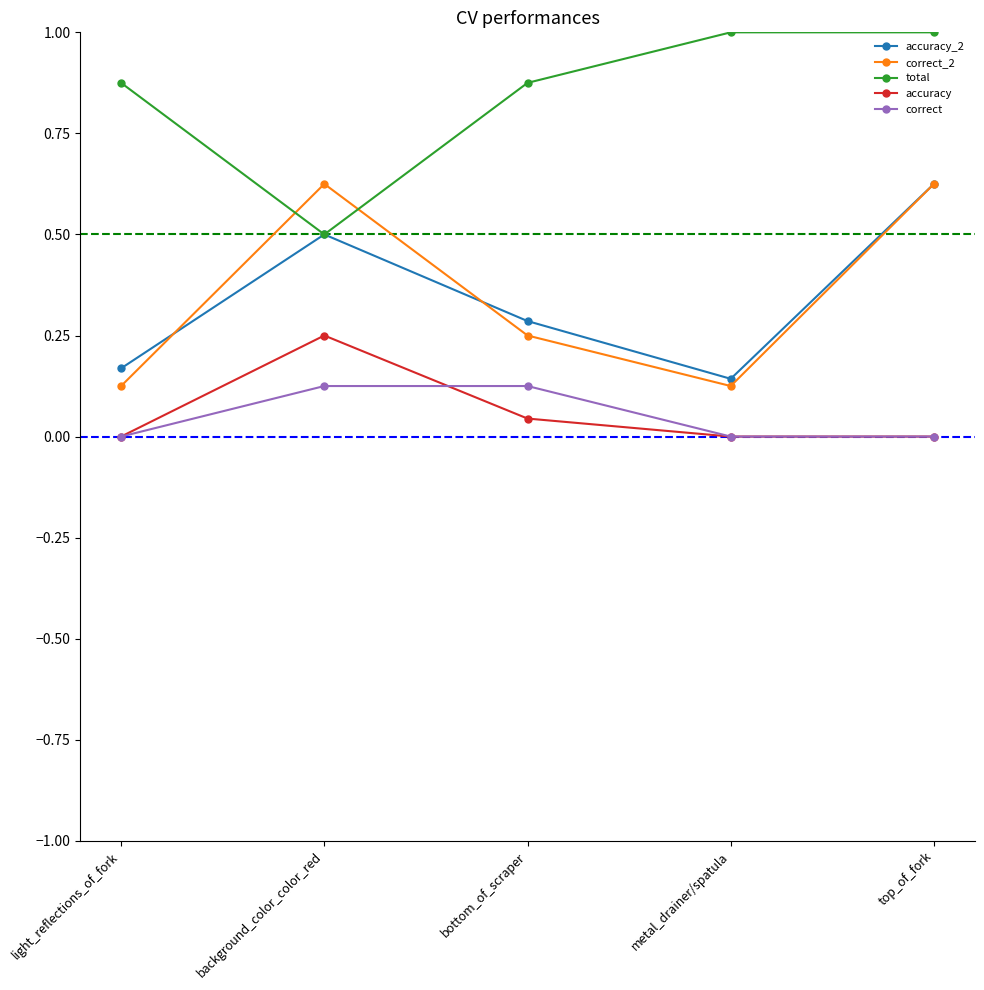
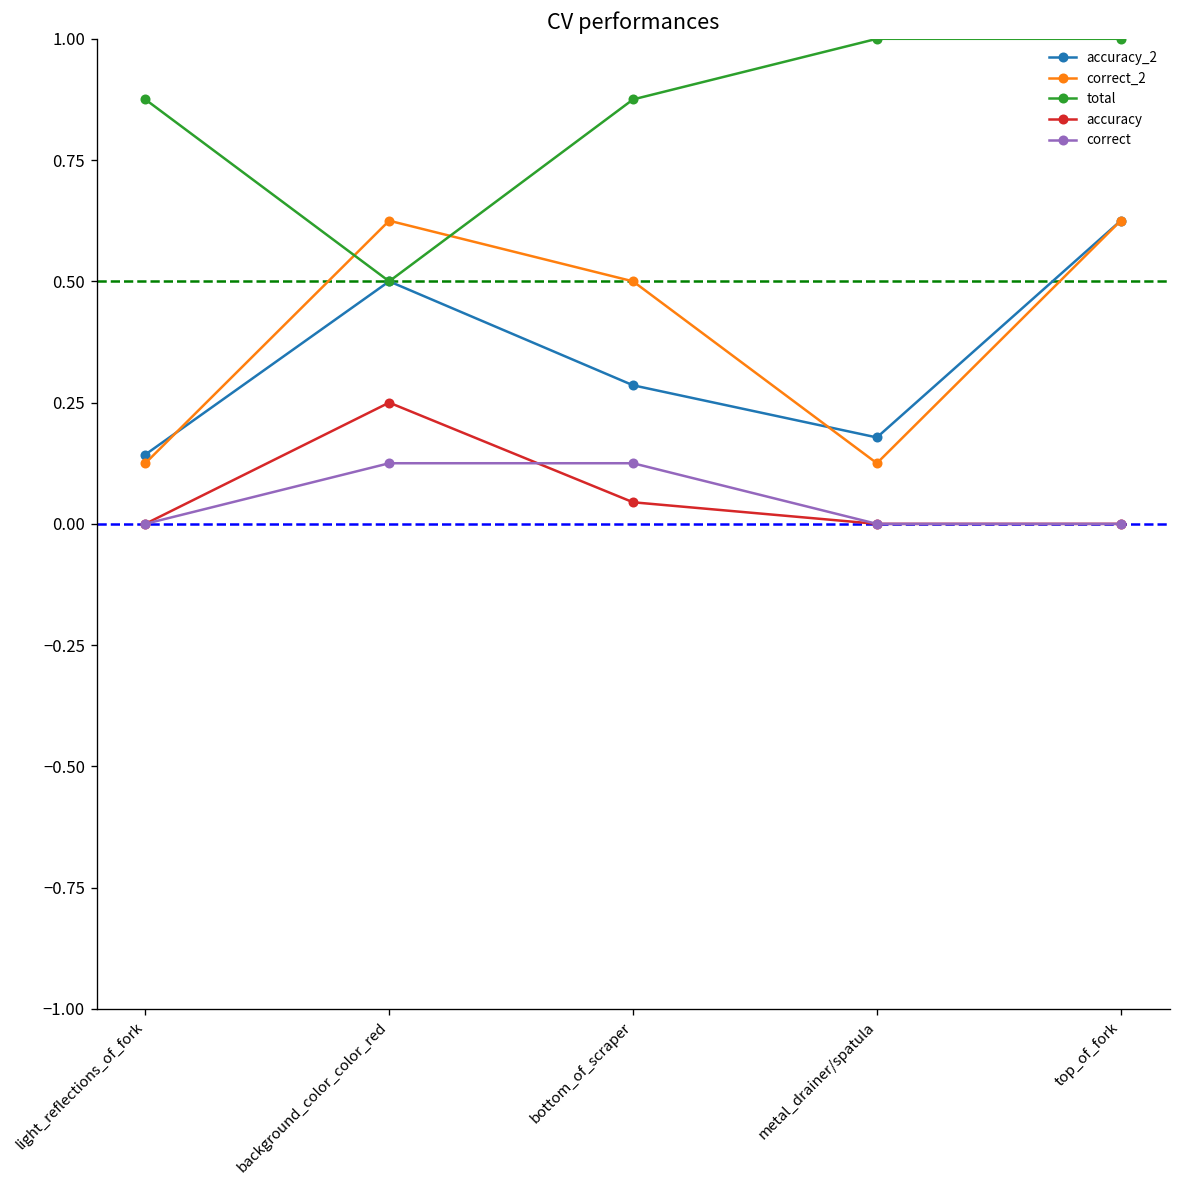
  {
    "accuracy_2": {
-     "light_reflections_of_fork": 0.17,
+     "light_reflections_of_fork": 0.14,
      "bottom_of_scraper": 0.29,
-     "metal_drainer/spatula": 0.14
+     "metal_drainer/spatula": 0.18
    },
    "correct_2": {
      "light_reflections_of_fork": 0.13,
      "background_color_color_red": 0.63,
-     "bottom_of_scraper": 0.25,
+     "bottom_of_scraper": 0.50,
      "metal_drainer/spatula": 0.13
    },
    "total": {
      "light_reflections_of_fork": 0.88,
      "bottom_of_scraper": 0.88,
      "metal_drainer/spatula": 1.00,
      "top_of_fork": 1.00
    },
    "accuracy": {
      "background_color_color_red": 0.25,
      "bottom_of_scraper": 0.04
    },
    "correct": {
      "background_color_color_red": 0.13,
      "bottom_of_scraper": 0.13
    }
  }
